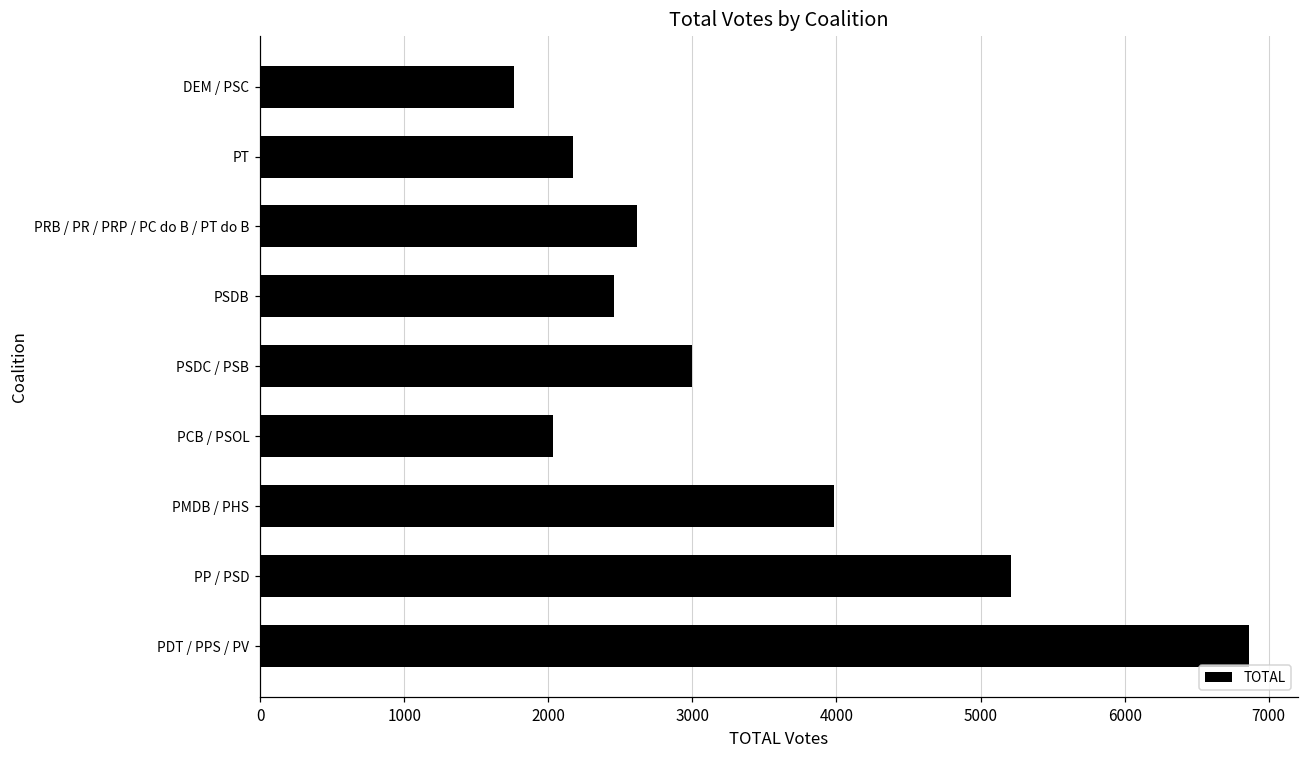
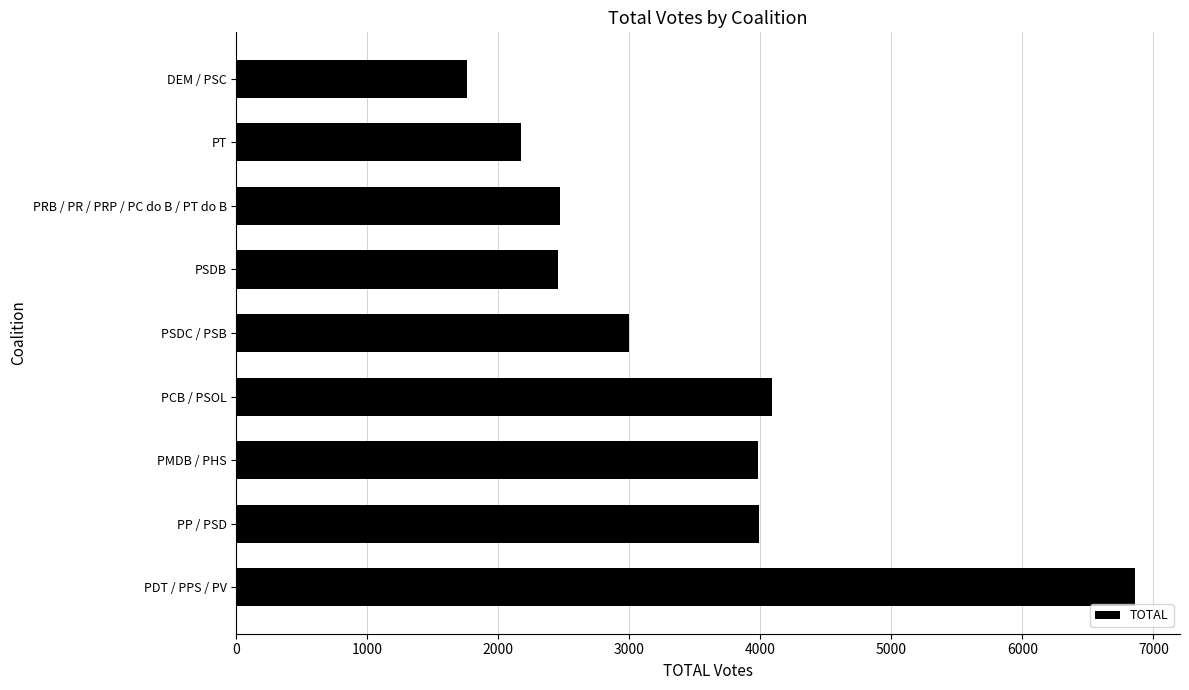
  {
    "DEM / PSC": 1760,
    "PT": 2170,
-   "PRB / PR / PRP / PC do B / PT do B": 2620,
+   "PRB / PR / PRP / PC do B / PT do B": 2470,
    "PSDB": 2450,
    "PSDC / PSB": 3000,
-   "PCB / PSOL": 2030,
+   "PCB / PSOL": 4090,
    "PMDB / PHS": 3980,
-   "PP / PSD": 5210,
+   "PP / PSD": 3990,
    "PDT / PPS / PV": 6860
  }
